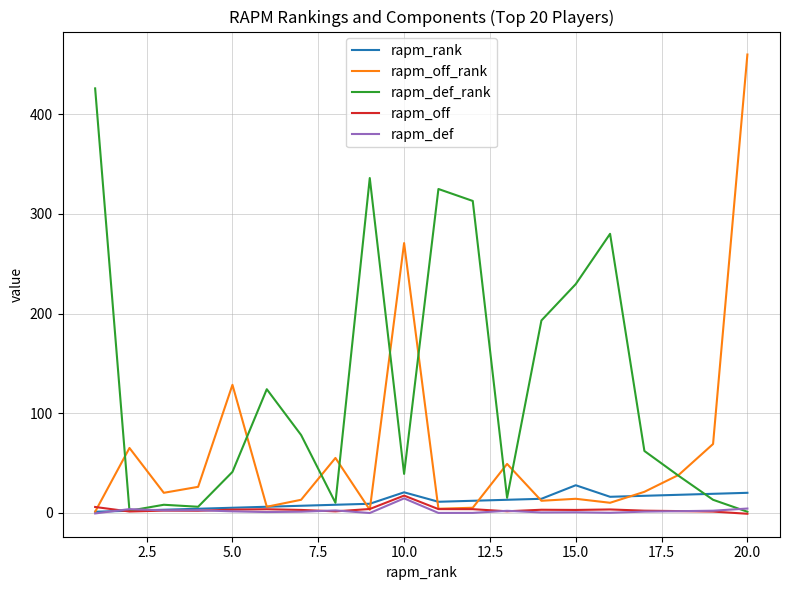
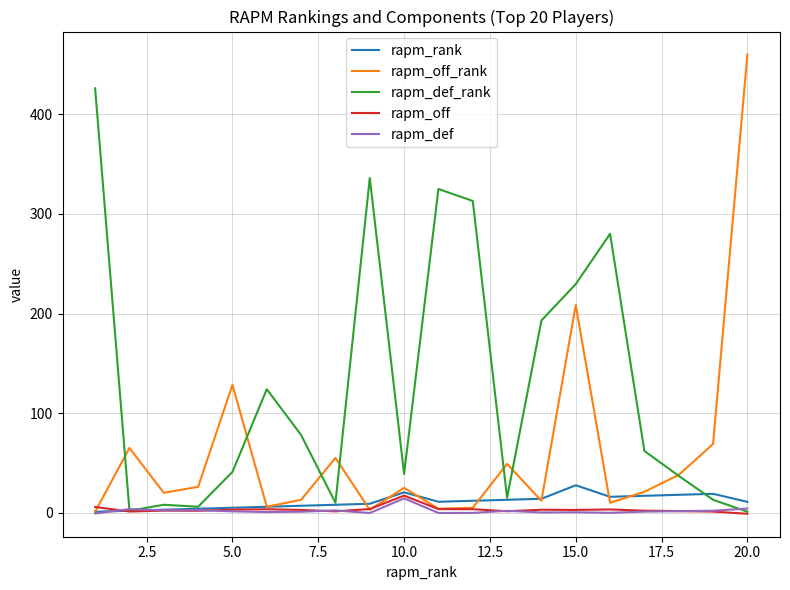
  {
    "rapm_rank": {
      "10.0": 20,
      "15.0": 30,
-     "20.0": 20
+     "20.0": 10
    },
    "rapm_off_rank": {
      "5.0": 130,
-     "10.0": 270,
-     "15.0": 10,
+     "10.0": 30,
+     "15.0": 210,
      "20.0": 460
    },
    "rapm_def_rank": {
      "5.0": 40,
      "10.0": 40,
      "15.0": 230
    },
    "rapm_off": {
      "10.0": 20
    },
    "rapm_def": {
      "10.0": 10,
      "20.0": 0
    }
  }
